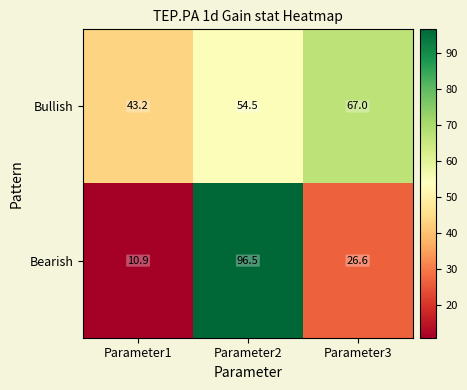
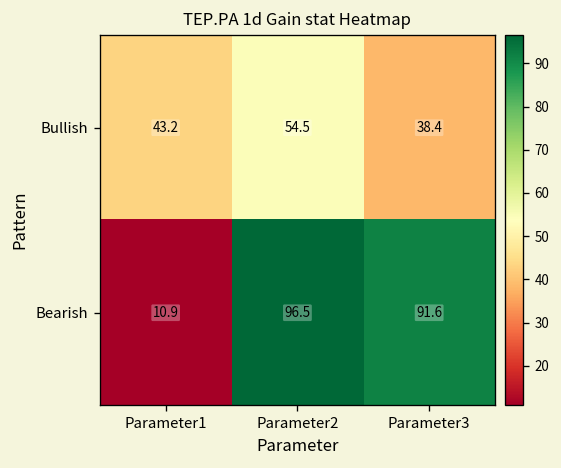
  {
    "Bullish": {
-     "Parameter3": 67.0
+     "Parameter3": 38.4
    },
    "Bearish": {
-     "Parameter3": 26.6
+     "Parameter3": 91.6
    }
  }
